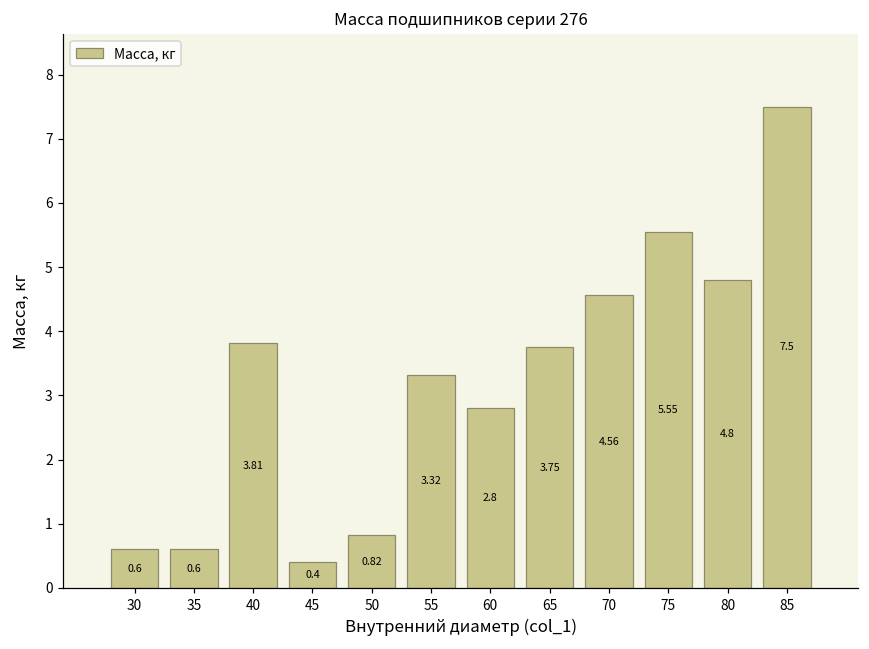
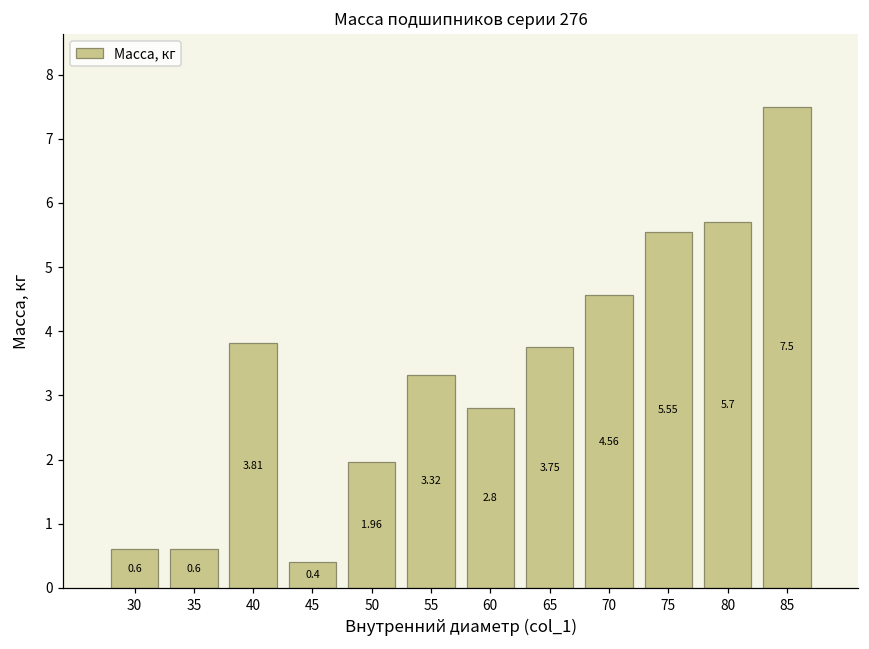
  {
    "30": 0.6,
    "35": 0.6,
    "40": 3.81,
    "45": 0.4,
-   "50": 0.82,
+   "50": 1.96,
    "55": 3.32,
    "60": 2.8,
    "65": 3.75,
    "70": 4.56,
    "75": 5.55,
-   "80": 4.8,
+   "80": 5.7,
    "85": 7.5
  }
